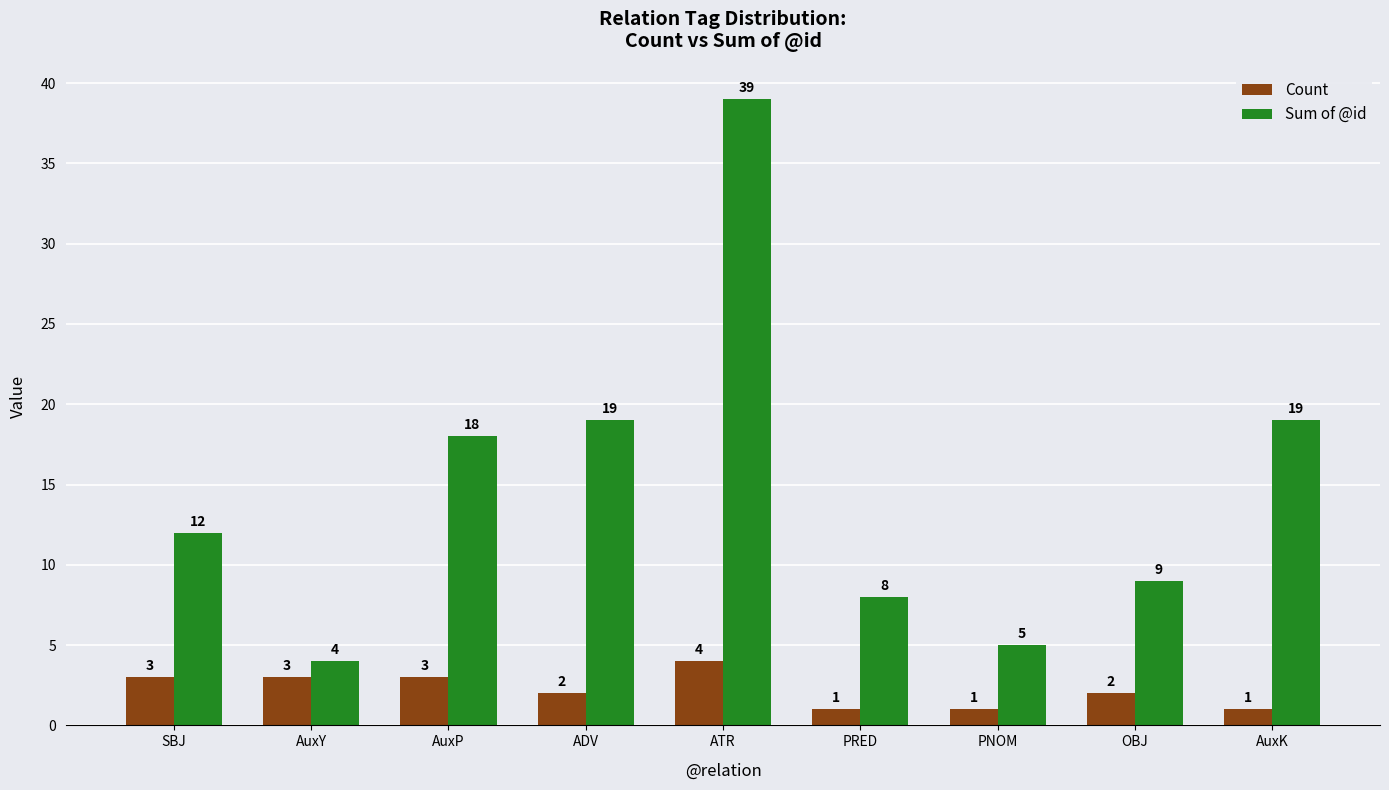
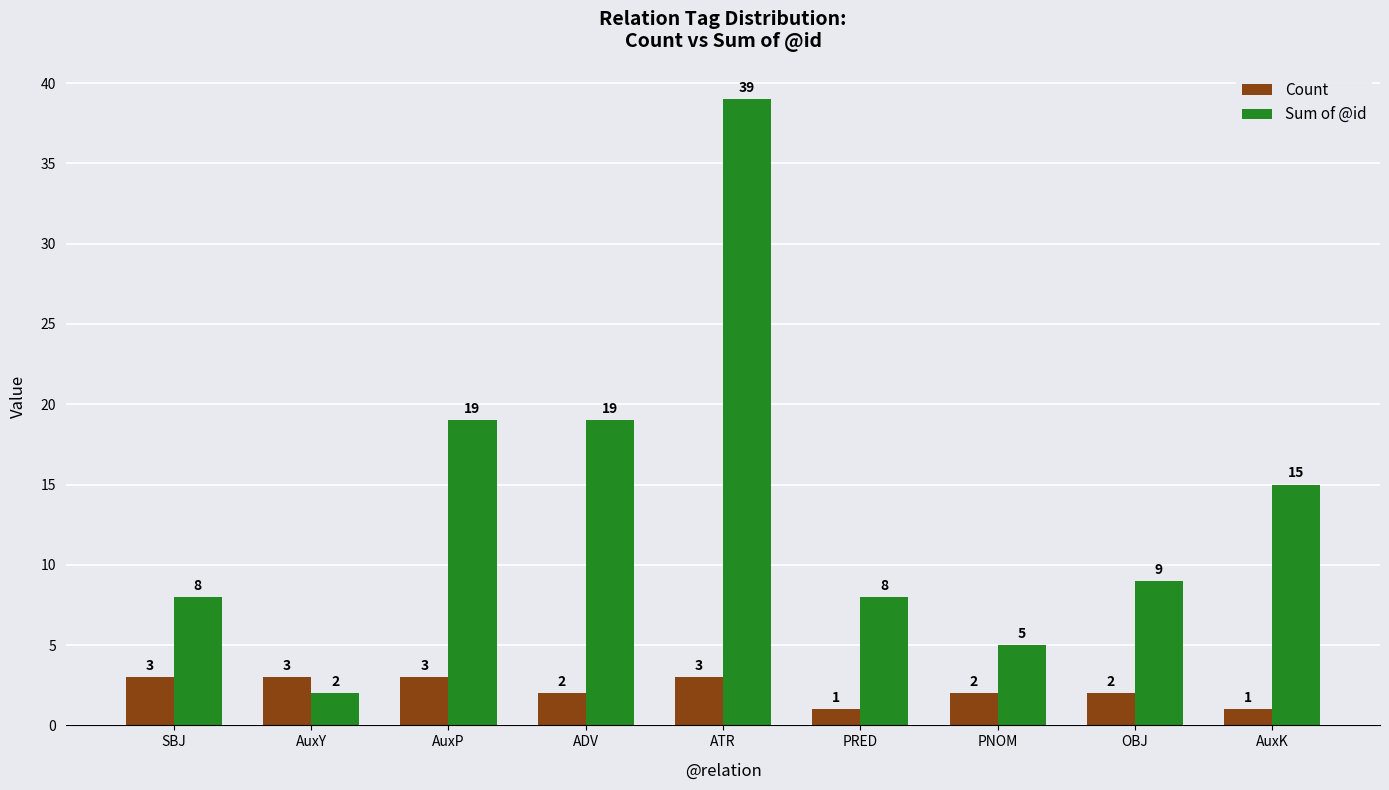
  {
    "Count": {
      "SBJ": 3,
      "AuxY": 3,
      "AuxP": 3,
      "ADV": 2,
-     "ATR": 4,
+     "ATR": 3,
      "PRED": 1,
-     "PNOM": 1,
+     "PNOM": 2,
      "OBJ": 2,
      "AuxK": 1
    },
    "Sum of @id": {
-     "SBJ": 12,
-     "AuxY": 4,
-     "AuxP": 18,
+     "SBJ": 8,
+     "AuxY": 2,
+     "AuxP": 19,
      "ADV": 19,
      "ATR": 39,
      "PRED": 8,
      "PNOM": 5,
      "OBJ": 9,
-     "AuxK": 19
+     "AuxK": 15
    }
  }
